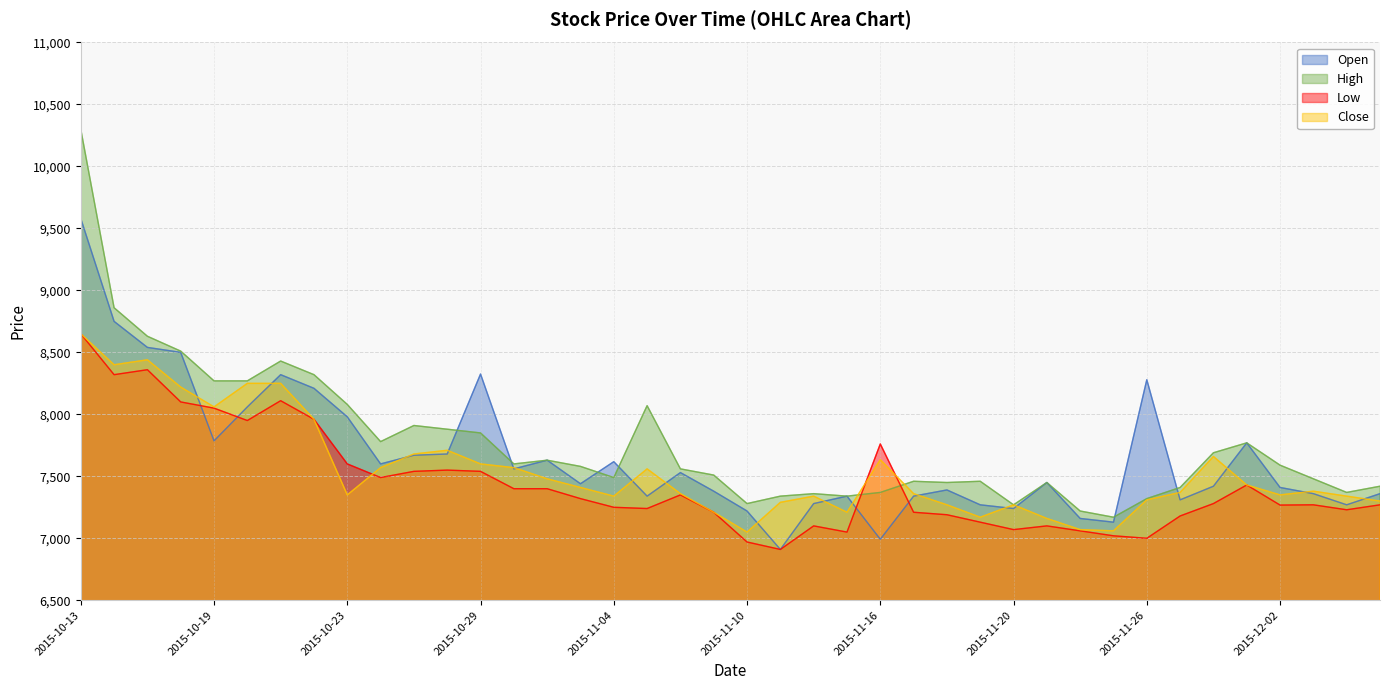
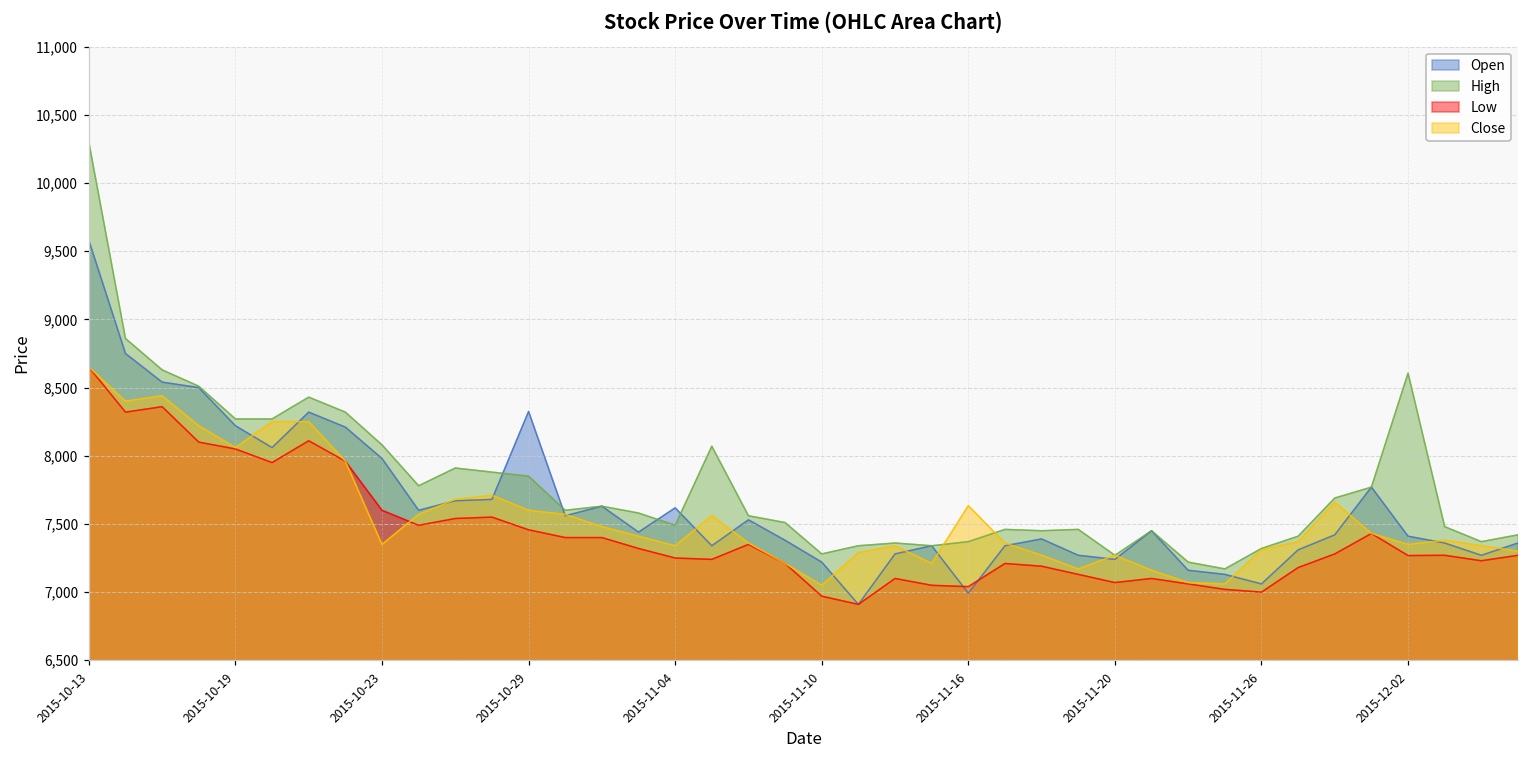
  {
    "Open": {
      "2015-10-13": "9,580",
-     "2015-10-19": "7,790",
+     "2015-10-19": "8,220",
      "2015-10-23": "7,980",
      "2015-10-29": "8,330",
      "2015-11-04": "7,620",
      "2015-11-10": "7,220",
      "2015-11-16": "6,990",
      "2015-11-20": "7,240",
-     "2015-11-26": "8,280",
+     "2015-11-26": "7,060",
      "2015-12-02": "7,410"
    },
    "High": {
      "2015-10-13": "10,300",
      "2015-10-19": "8,270",
      "2015-10-23": "8,080",
      "2015-10-29": "7,850",
      "2015-11-04": "7,490",
      "2015-11-10": "7,280",
      "2015-11-16": "7,370",
-     "2015-12-02": "7,590"
+     "2015-12-02": "8,610"
    },
    "Low": {
      "2015-10-23": "7,600",
-     "2015-10-29": "7,540",
+     "2015-10-29": "7,460",
      "2015-11-04": "7,250",
      "2015-11-10": "6,970",
-     "2015-11-16": "7,760",
+     "2015-11-16": "7,040",
      "2015-11-20": "7,070",
      "2015-11-26": "7,000",
      "2015-12-02": "7,270"
    },
    "Close": {
      "2015-10-23": "7,350",
      "2015-10-29": "7,600",
      "2015-11-04": "7,340",
      "2015-11-10": "7,050",
      "2015-11-16": "7,630",
      "2015-12-02": "7,350"
    }
  }
